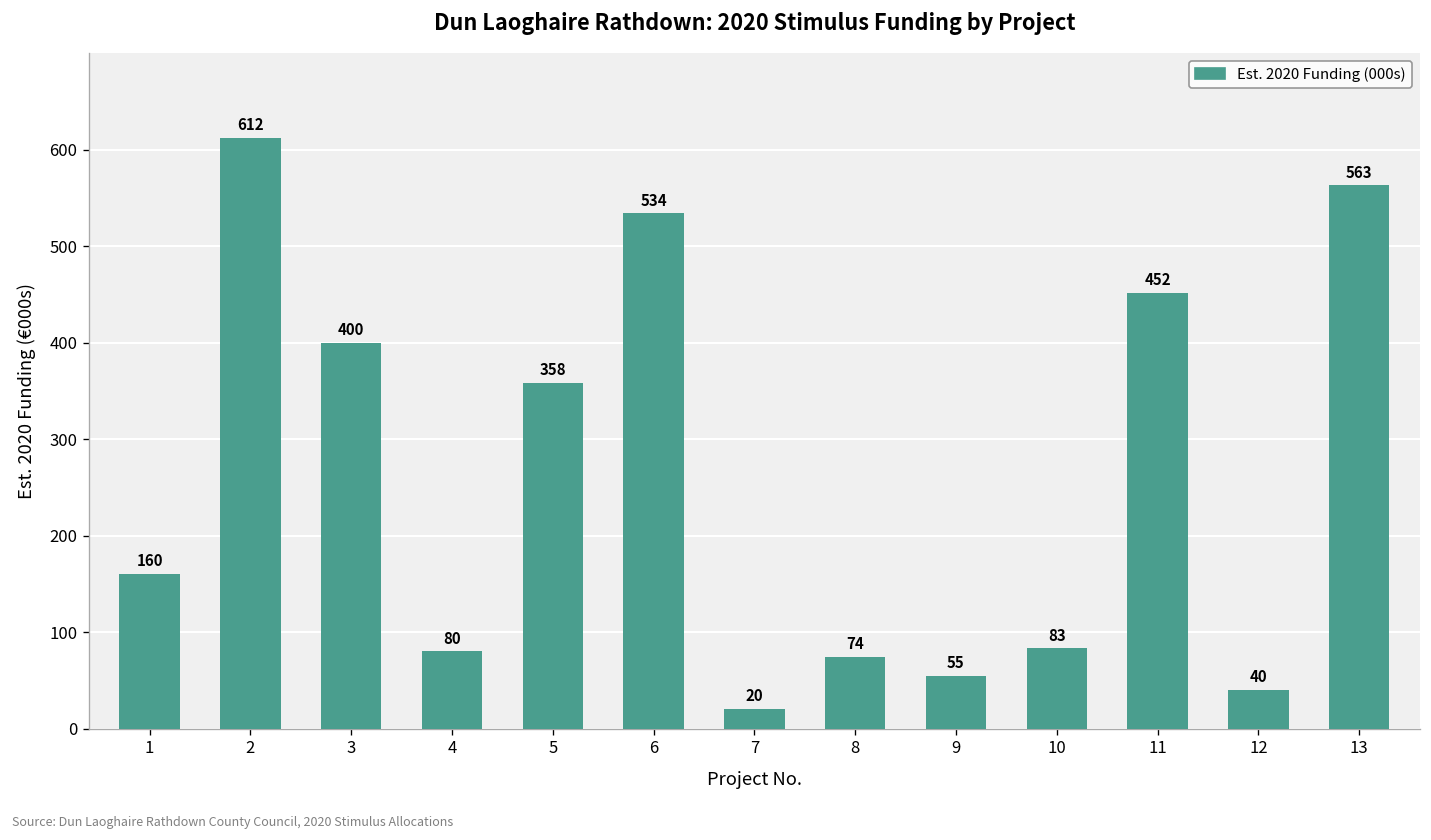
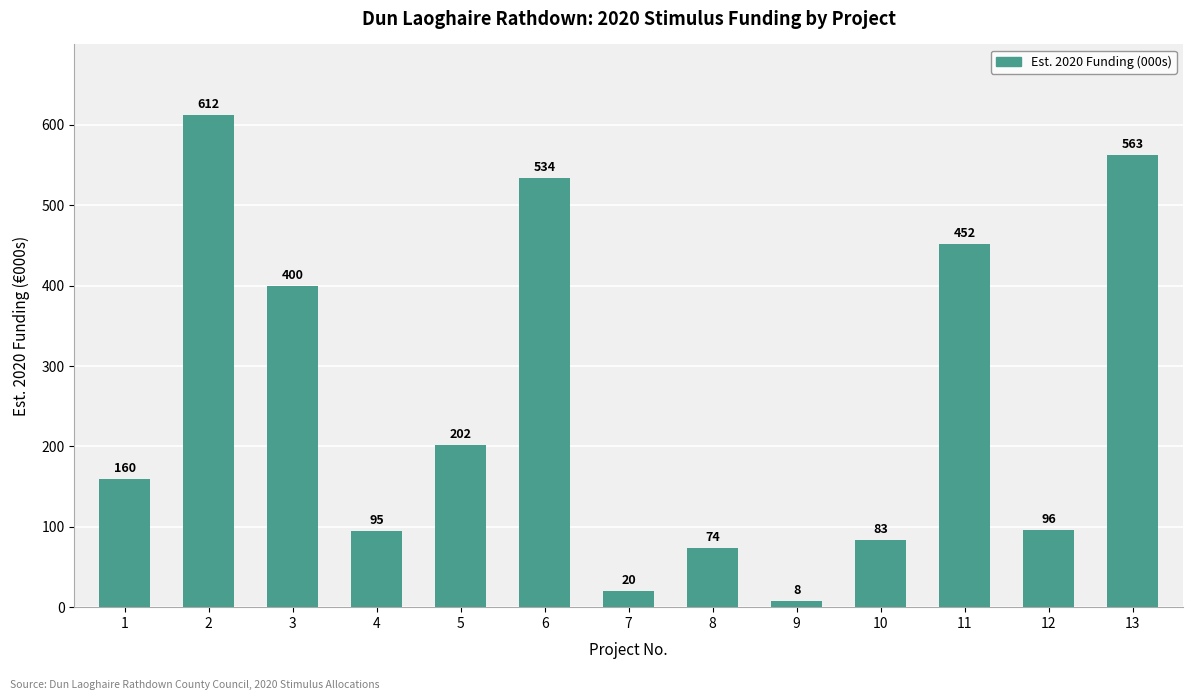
  {
    "1": 160,
    "2": 612,
    "3": 400,
-   "4": 80,
-   "5": 358,
+   "4": 95,
+   "5": 202,
    "6": 534,
    "7": 20,
    "8": 74,
-   "9": 55,
+   "9": 8,
    "10": 83,
    "11": 452,
-   "12": 40,
+   "12": 96,
    "13": 563
  }
